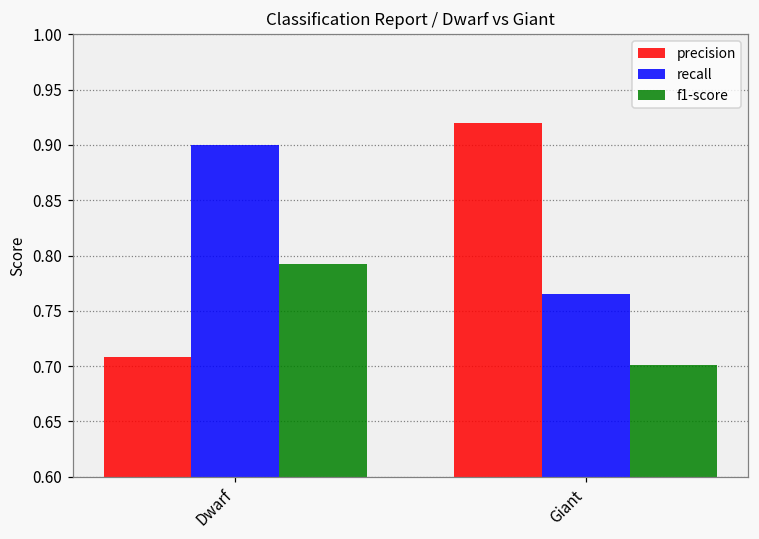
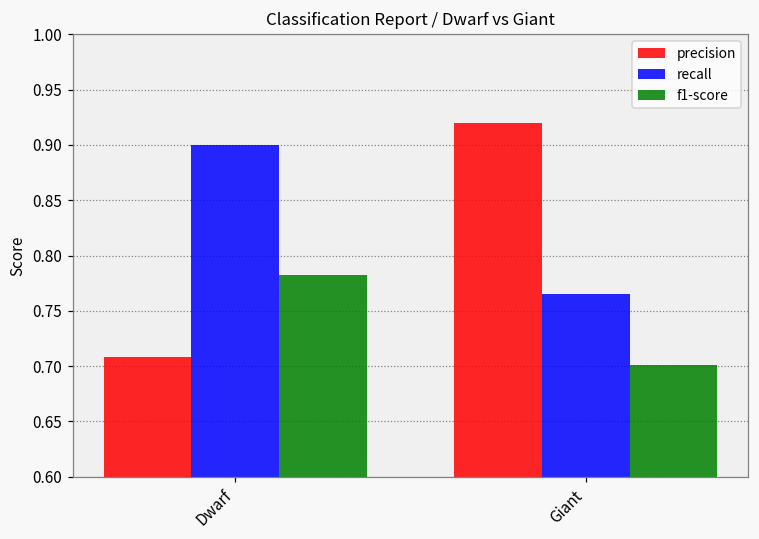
  {
    "precision": {
      "Dwarf": 0.709,
      "Giant": 0.920
    },
    "recall": {
      "Dwarf": 0.900,
      "Giant": 0.765
    },
    "f1-score": {
-     "Dwarf": 0.793,
+     "Dwarf": 0.783,
      "Giant": 0.701
    }
  }
